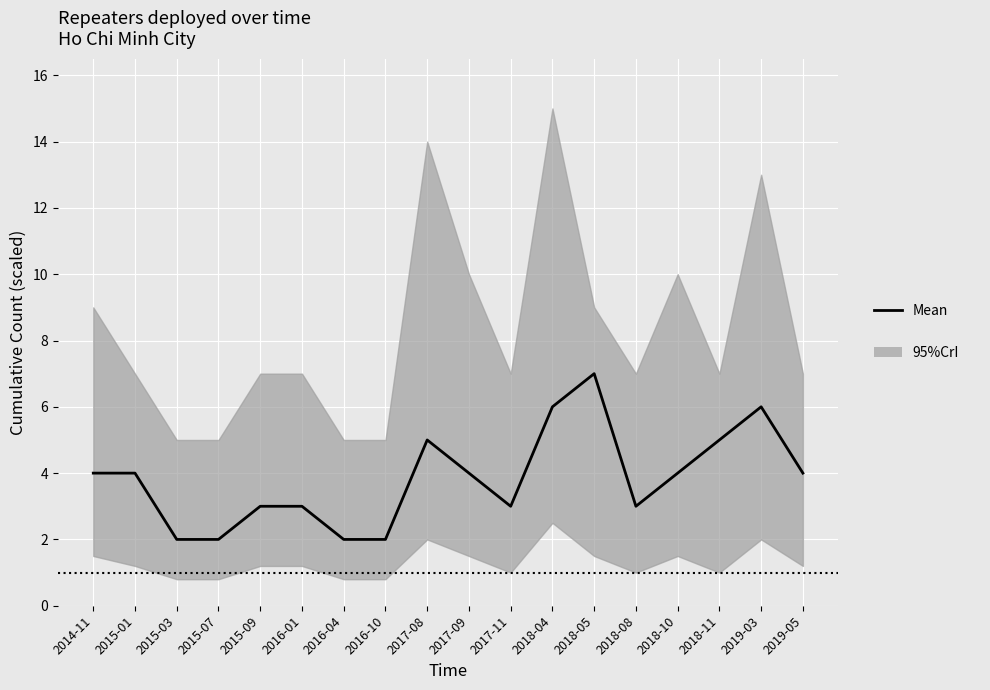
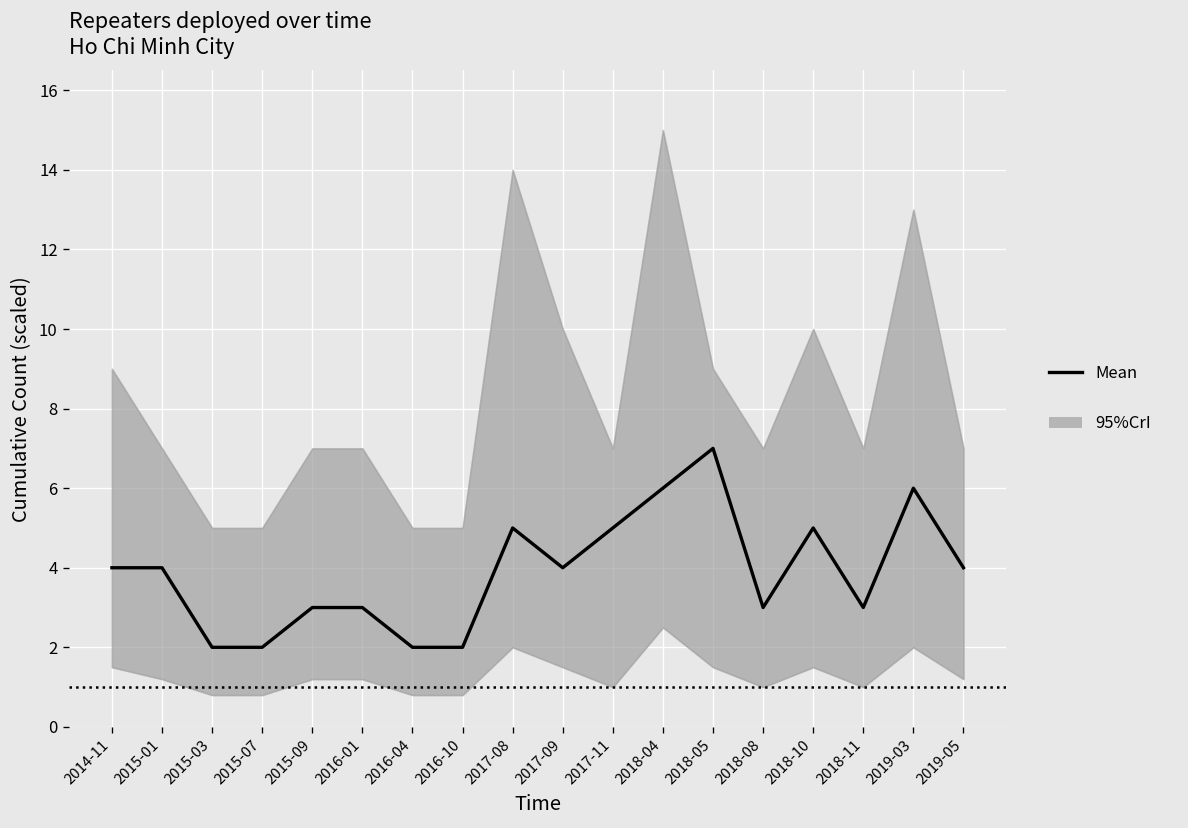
  {
    "Mean": {
      "2014-11": 4,
      "2015-01": 4,
      "2015-03": 2,
      "2015-07": 2,
      "2015-09": 3,
      "2016-01": 3,
      "2016-04": 2,
      "2016-10": 2,
      "2017-08": 5,
      "2017-09": 4,
-     "2017-11": 3,
+     "2017-11": 5,
      "2018-04": 6,
      "2018-05": 7,
      "2018-08": 3,
-     "2018-10": 4,
-     "2018-11": 5,
+     "2018-10": 5,
+     "2018-11": 3,
      "2019-03": 6,
      "2019-05": 4
    }
  }
